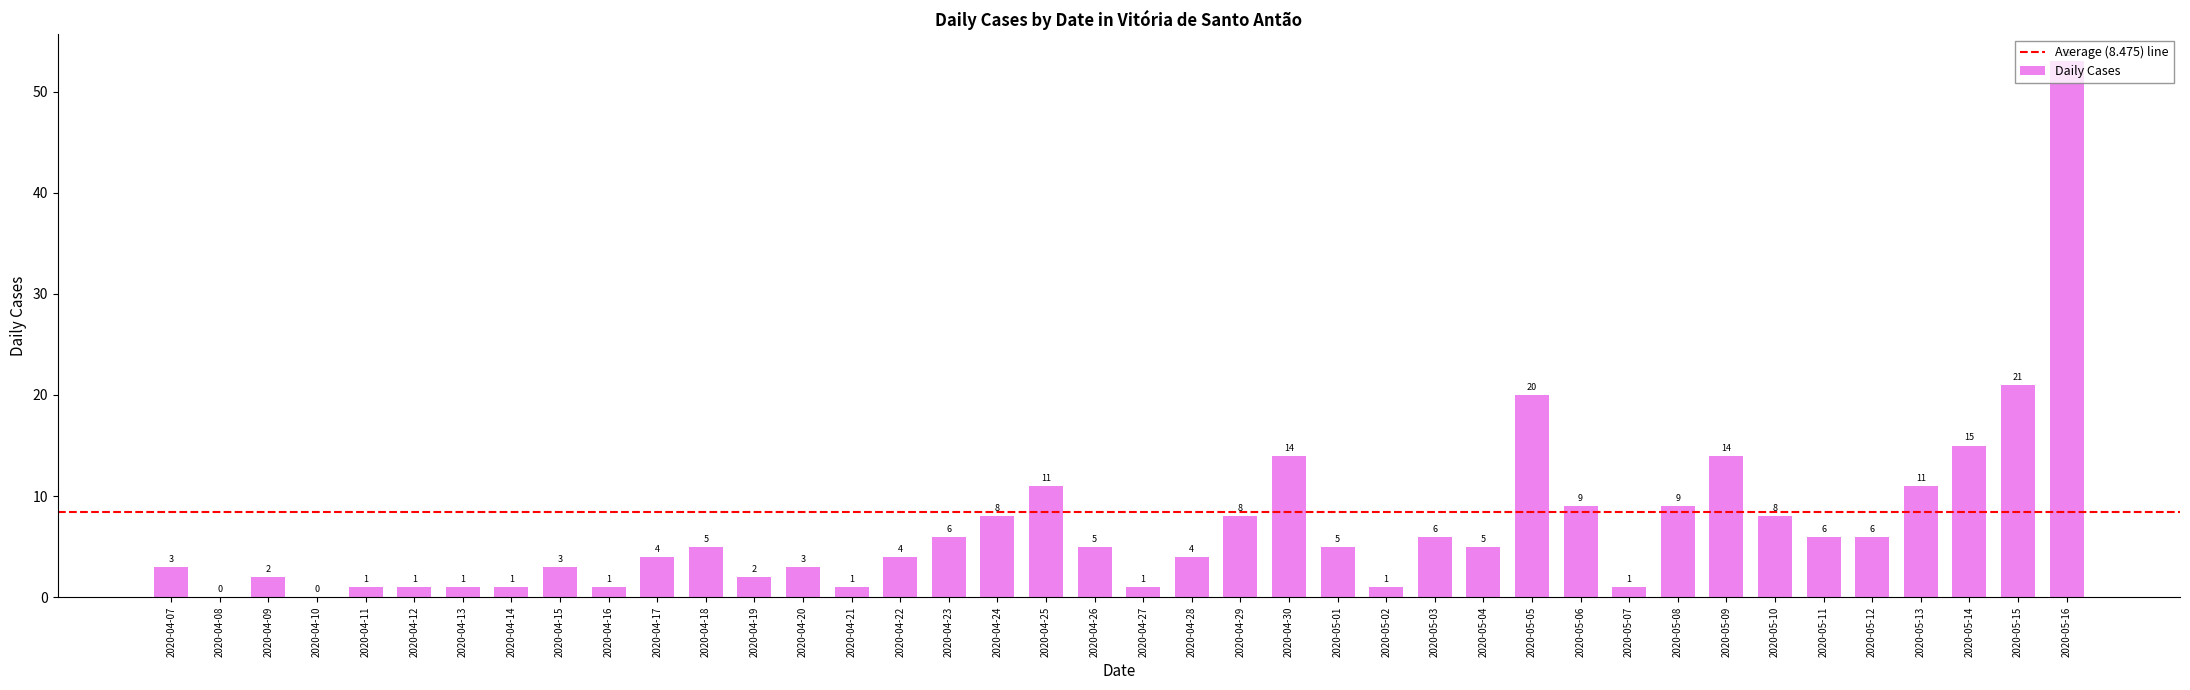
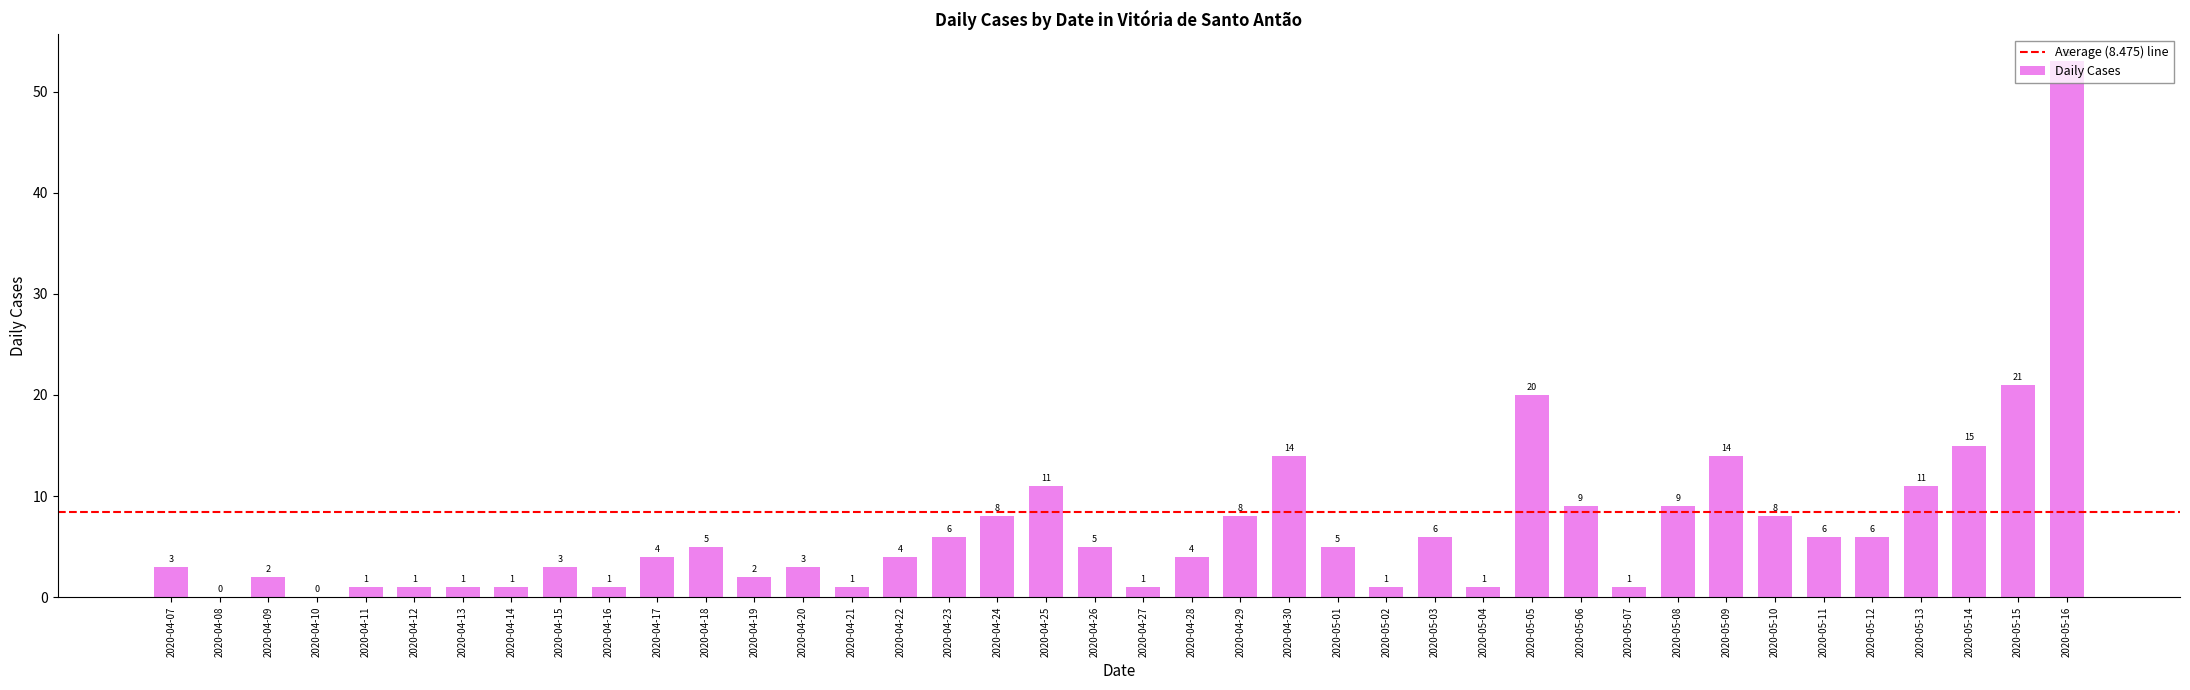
  {
    "2020-04-07": 3,
    "2020-04-08": 0,
    "2020-04-09": 2,
    "2020-04-10": 0,
    "2020-04-11": 1,
    "2020-04-12": 1,
    "2020-04-13": 1,
    "2020-04-14": 1,
    "2020-04-15": 3,
    "2020-04-16": 1,
    "2020-04-17": 4,
    "2020-04-18": 5,
    "2020-04-19": 2,
    "2020-04-20": 3,
    "2020-04-21": 1,
    "2020-04-22": 4,
    "2020-04-23": 6,
    "2020-04-24": 8,
    "2020-04-25": 11,
    "2020-04-26": 5,
    "2020-04-27": 1,
    "2020-04-28": 4,
    "2020-04-29": 8,
    "2020-04-30": 14,
    "2020-05-01": 5,
    "2020-05-02": 1,
    "2020-05-03": 6,
-   "2020-05-04": 5,
+   "2020-05-04": 1,
    "2020-05-05": 20,
    "2020-05-06": 9,
    "2020-05-07": 1,
    "2020-05-08": 9,
    "2020-05-09": 14,
    "2020-05-10": 8,
    "2020-05-11": 6,
    "2020-05-12": 6,
    "2020-05-13": 11,
    "2020-05-14": 15,
    "2020-05-15": 21
  }
